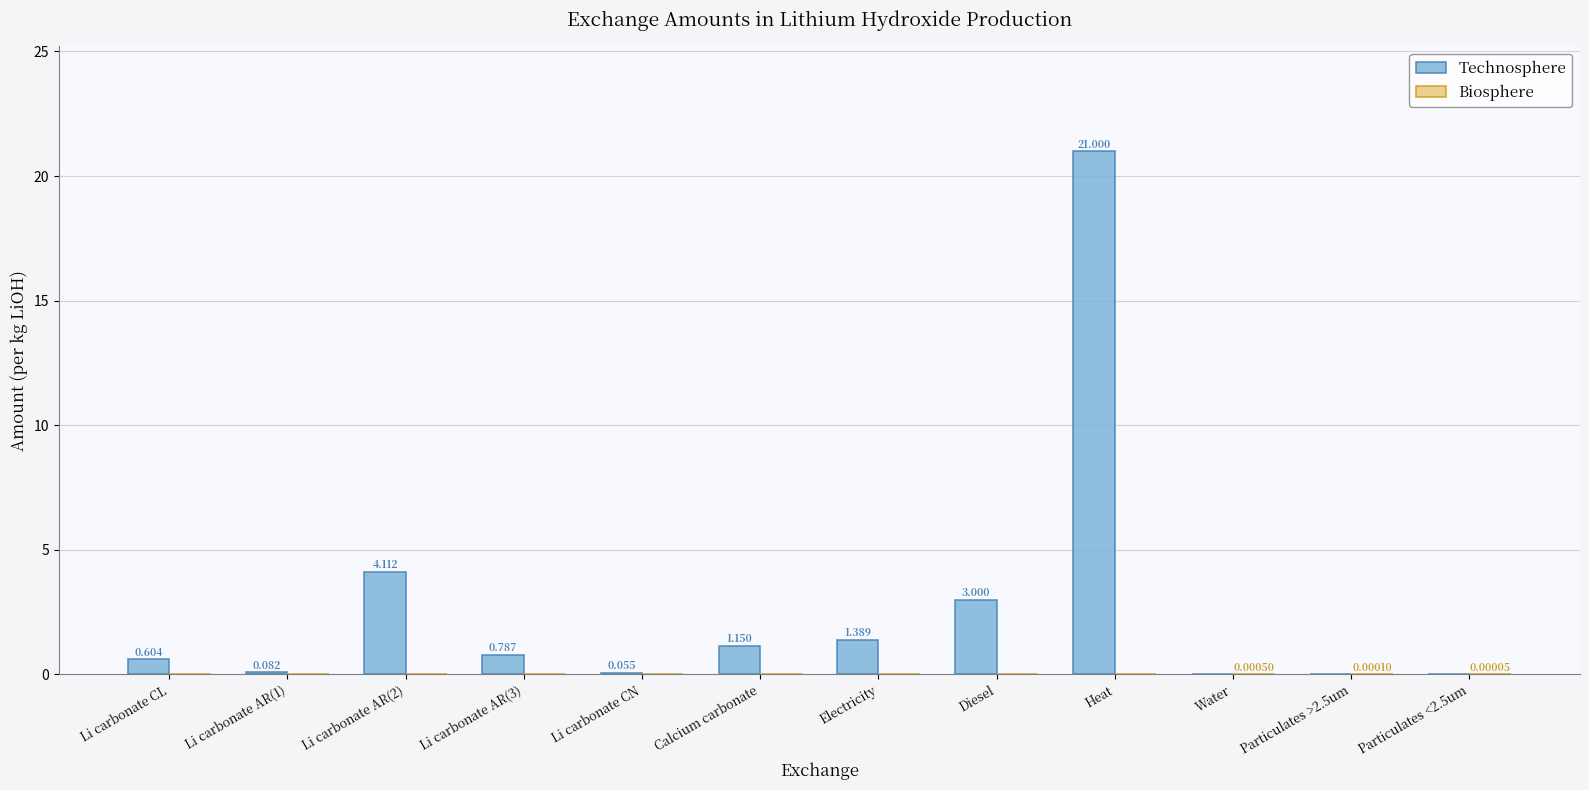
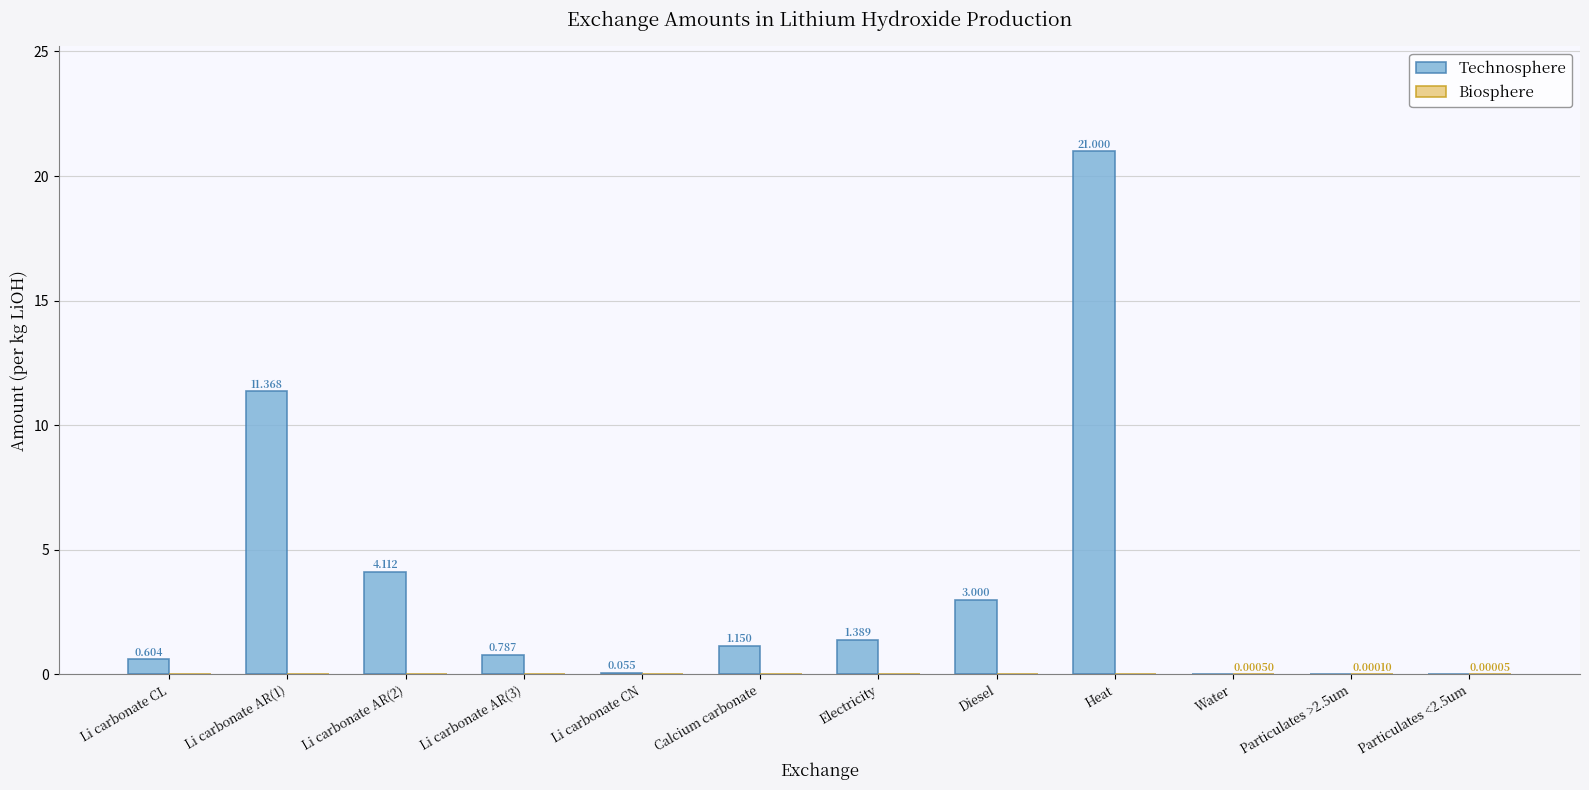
  {
    "Technosphere": {
      "Li carbonate CL": 0.604,
-     "Li carbonate AR(1)": 0.082,
+     "Li carbonate AR(1)": 11.368,
      "Li carbonate AR(2)": 4.112,
      "Li carbonate AR(3)": 0.787,
      "Li carbonate CN": 0.055,
      "Calcium carbonate": 1.150,
      "Electricity": 1.389,
      "Diesel": 3.000,
      "Heat": 21.000
    },
    "Biosphere": {
      "Water": 0.00050,
      "Particulates >2.5um": 0.00010,
      "Particulates <2.5um": 0.00005
    }
  }
